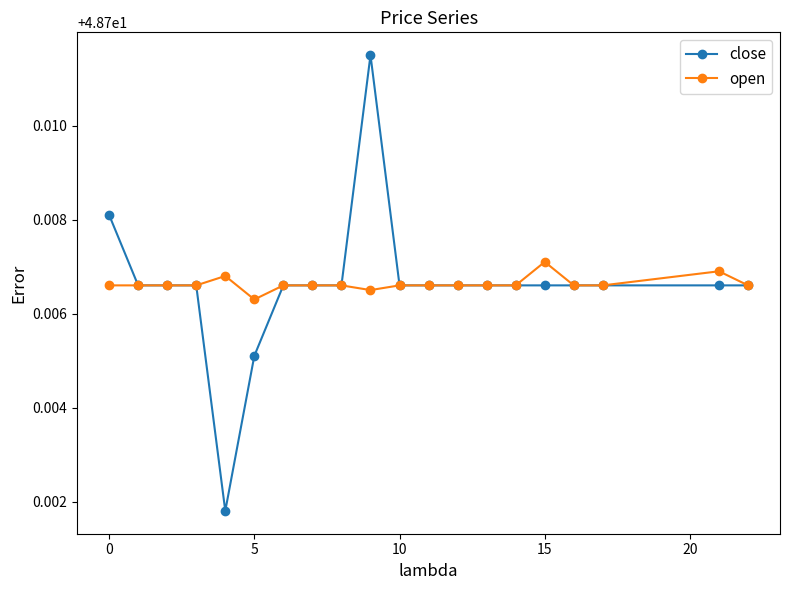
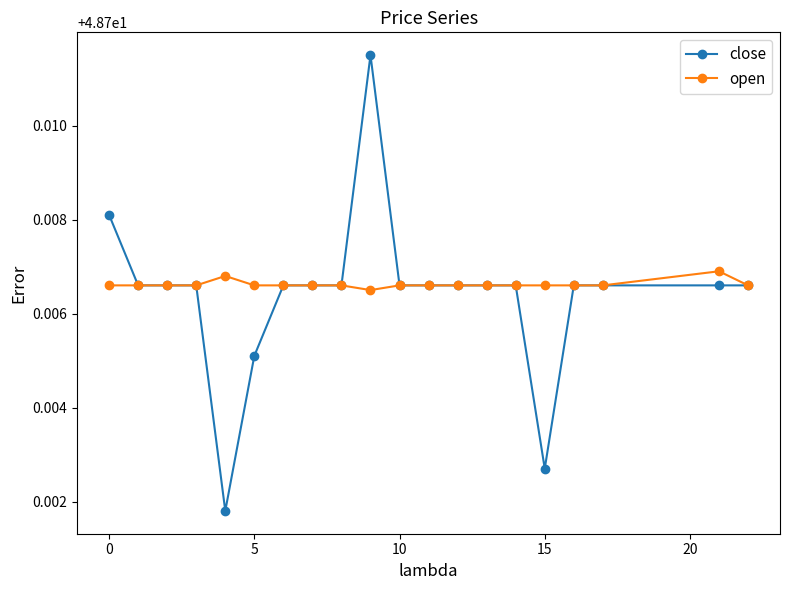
  {
    "close": {
      "0": 48.7081,
      "5": 48.7051,
-     "15": 48.7066
+     "15": 48.7027
    },
    "open": {
      "0": 48.7066,
-     "5": 48.7063,
-     "15": 48.7071
+     "5": 48.7066,
+     "15": 48.7066
    }
  }
